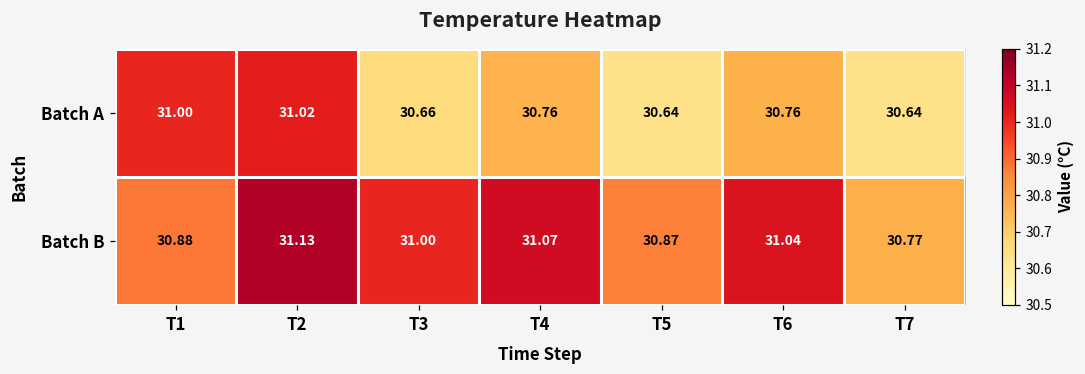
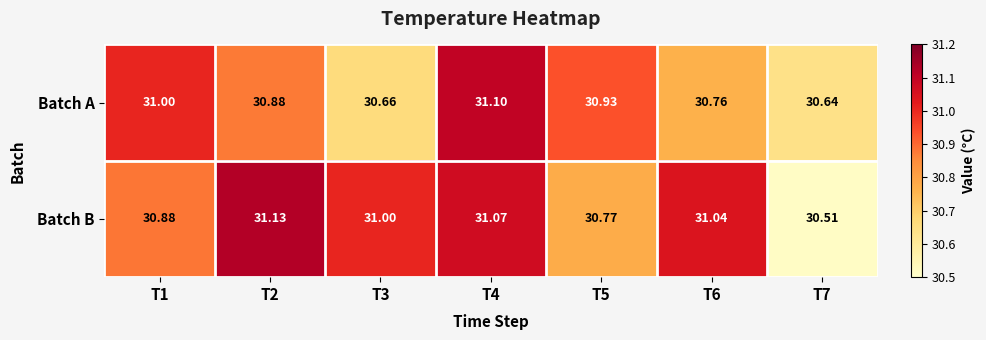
  {
    "Batch A": {
      "T1": 31.00,
-     "T2": 31.02,
+     "T2": 30.88,
      "T3": 30.66,
-     "T4": 30.76,
-     "T5": 30.64,
+     "T4": 31.10,
+     "T5": 30.93,
      "T6": 30.76,
      "T7": 30.64
    },
    "Batch B": {
      "T1": 30.88,
      "T2": 31.13,
      "T3": 31.00,
      "T4": 31.07,
-     "T5": 30.87,
+     "T5": 30.77,
      "T6": 31.04,
-     "T7": 30.77
+     "T7": 30.51
    }
  }
